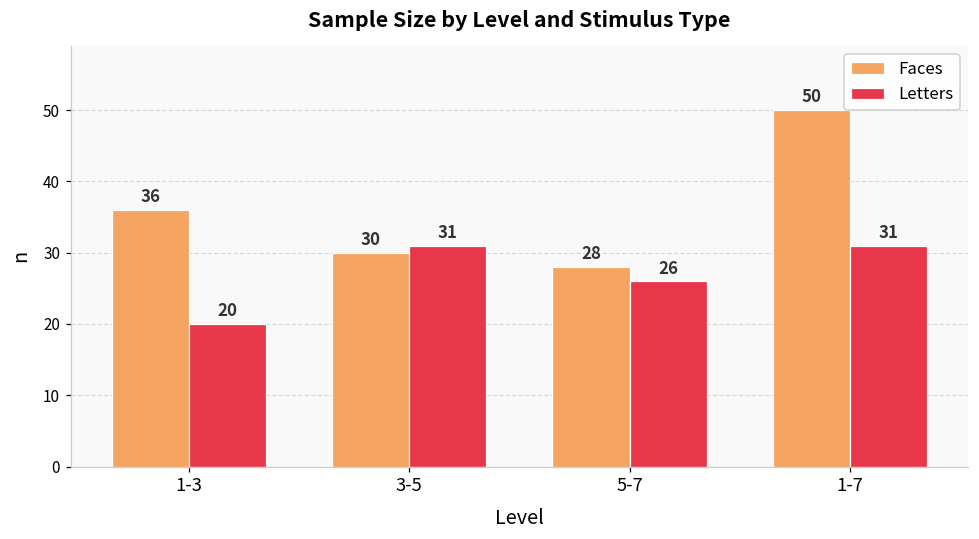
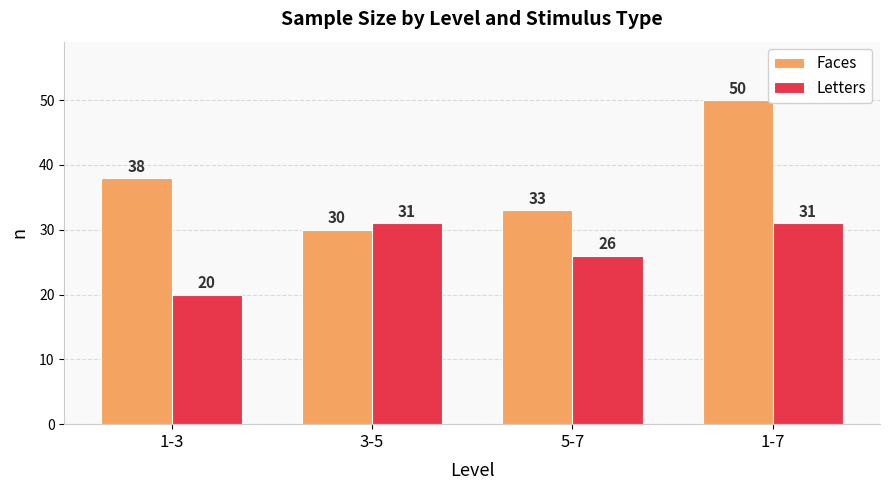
  {
    "Faces": {
-     "1-3": 36,
+     "1-3": 38,
      "3-5": 30,
-     "5-7": 28,
+     "5-7": 33,
      "1-7": 50
    },
    "Letters": {
      "1-3": 20,
      "3-5": 31,
      "5-7": 26,
      "1-7": 31
    }
  }
